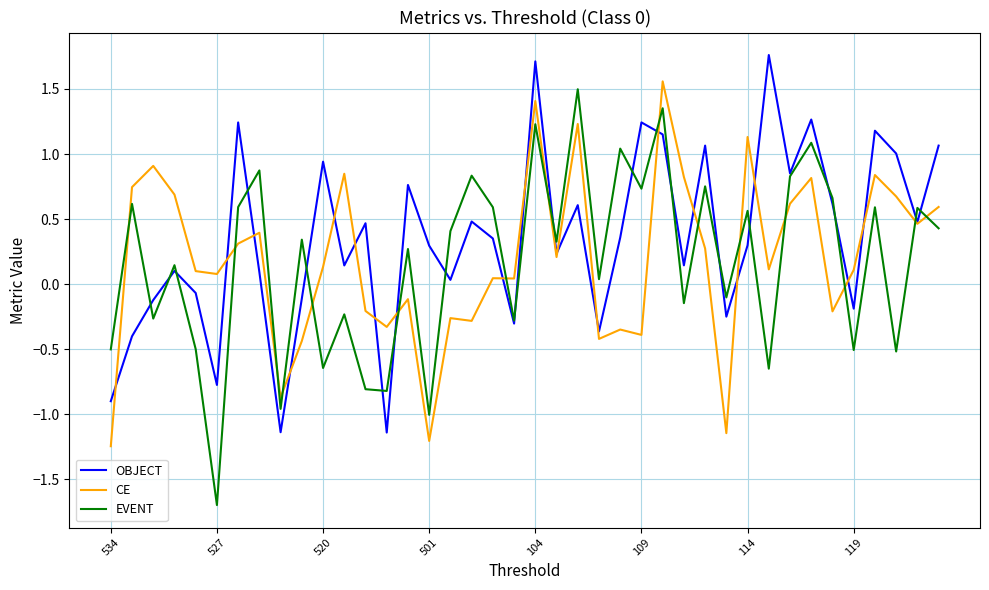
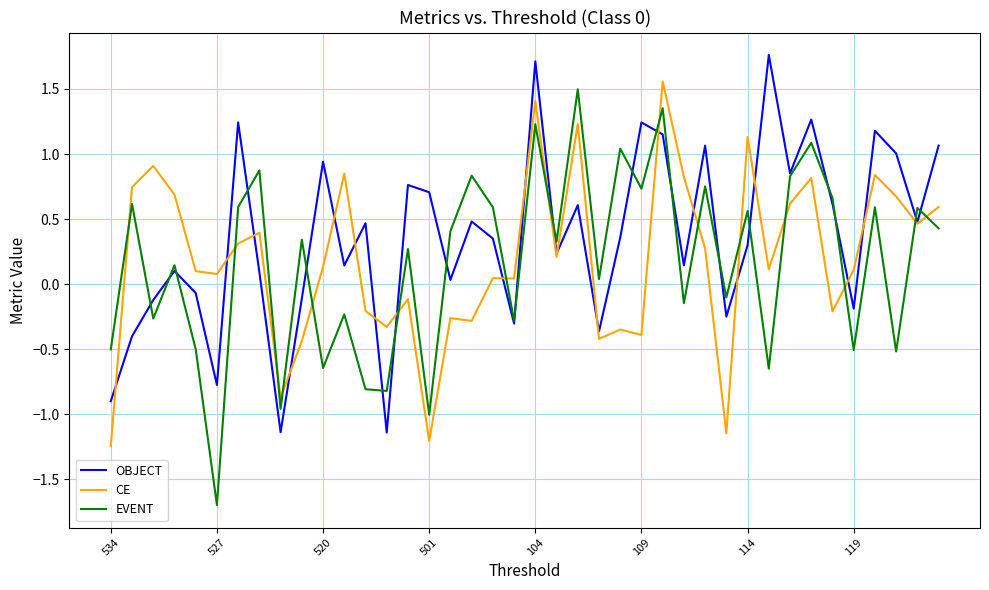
  {
    "OBJECT": {
      "534": -0.90,
      "527": -0.78,
      "520": 0.94,
-     "501": 0.30,
+     "501": 0.71,
      "104": 1.71,
      "109": 1.24,
      "114": 0.30,
      "119": -0.19
    },
    "CE": {
      "534": -1.25,
      "527": 0.08,
      "520": 0.13,
      "501": -1.21,
      "104": 1.41,
      "109": -0.39,
      "114": 1.13,
      "119": 0.11
    },
    "EVENT": {
      "534": -0.50,
      "527": -1.70,
      "520": -0.65,
      "501": -1.01,
      "104": 1.23,
      "109": 0.73,
      "114": 0.56,
      "119": -0.51
    }
  }
